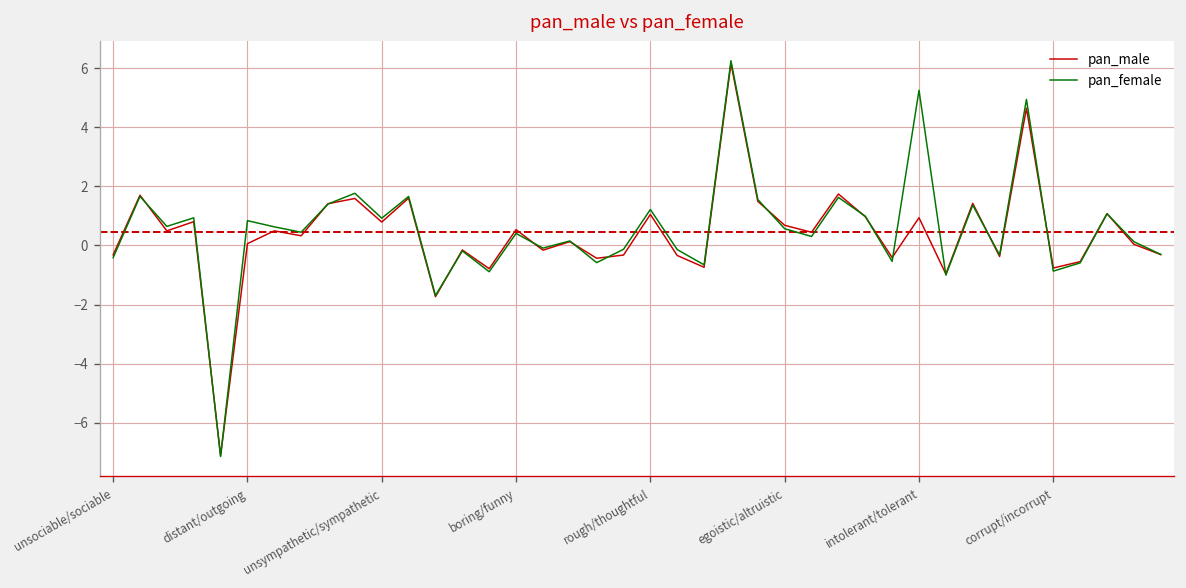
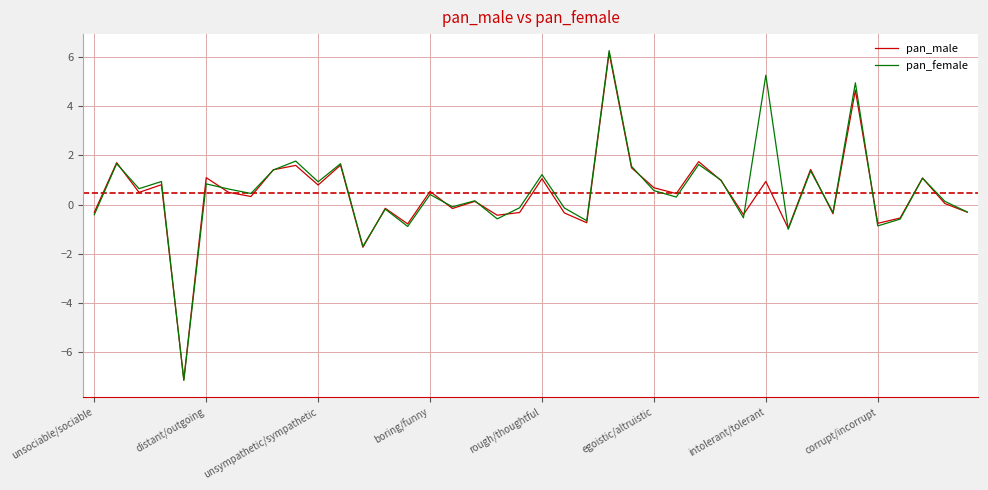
  {
    "pan_male": {
-     "distant/outgoing": 0.1,
+     "distant/outgoing": 1.1,
      "unsympathetic/sympathetic": 0.8,
      "boring/funny": 0.5,
      "rough/thoughtful": 1.1,
      "egoistic/altruistic": 0.7,
      "intolerant/tolerant": 0.9,
      "corrupt/incorrupt": -0.8
    },
    "pan_female": {
      "distant/outgoing": 0.8,
      "unsympathetic/sympathetic": 0.9,
      "boring/funny": 0.4,
      "rough/thoughtful": 1.2,
      "egoistic/altruistic": 0.6,
      "intolerant/tolerant": 5.3,
      "corrupt/incorrupt": -0.9
    }
  }
